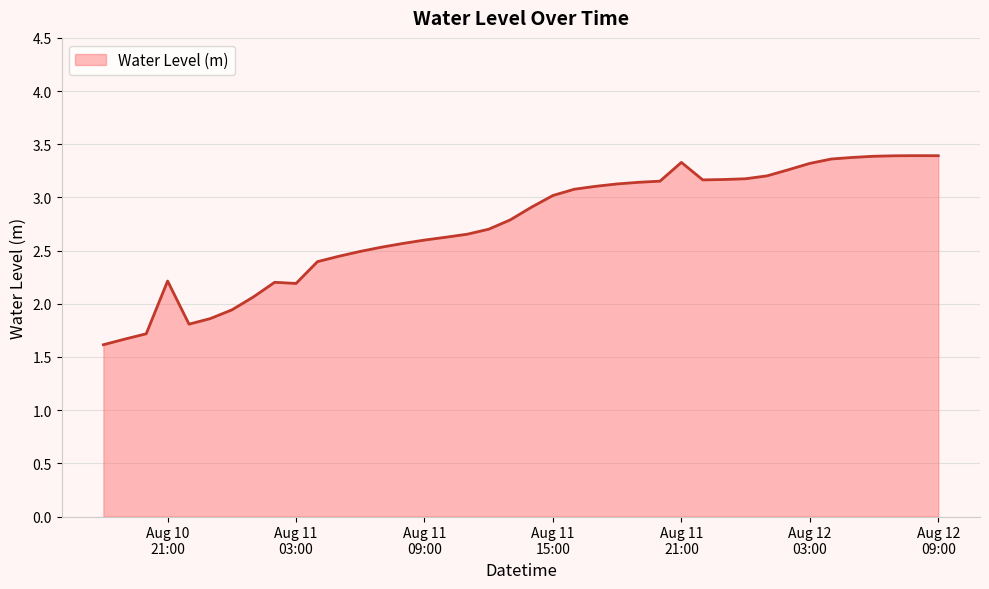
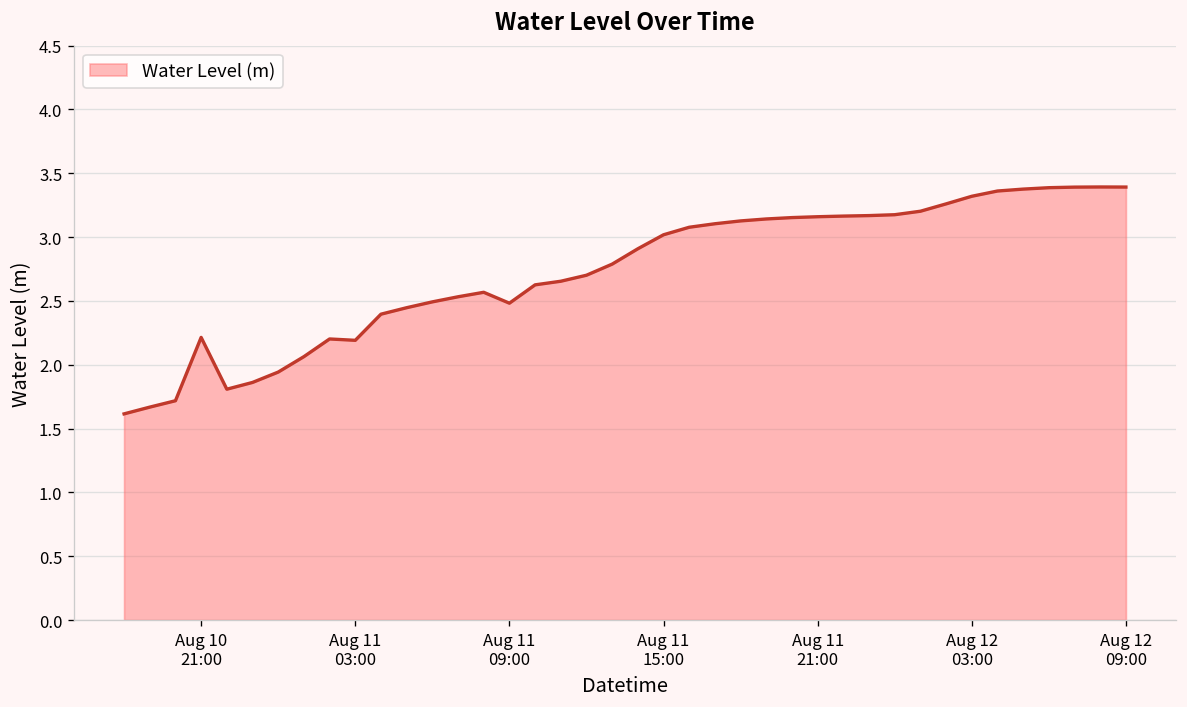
  {
    "Aug 10 21:00": 2.21,
    "Aug 11 03:00": 2.19,
-   "Aug 11 09:00": 2.60,
+   "Aug 11 09:00": 2.48,
    "Aug 11 15:00": 3.02,
-   "Aug 11 21:00": 3.33,
+   "Aug 11 21:00": 3.16,
    "Aug 12 03:00": 3.32,
    "Aug 12 09:00": 3.39
  }
